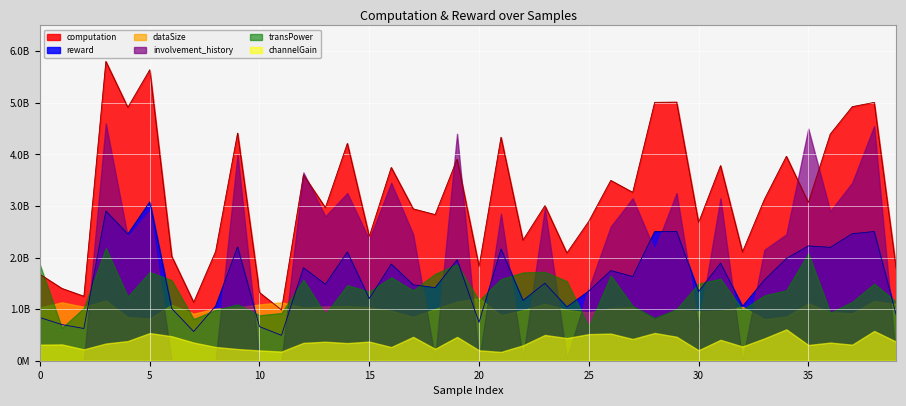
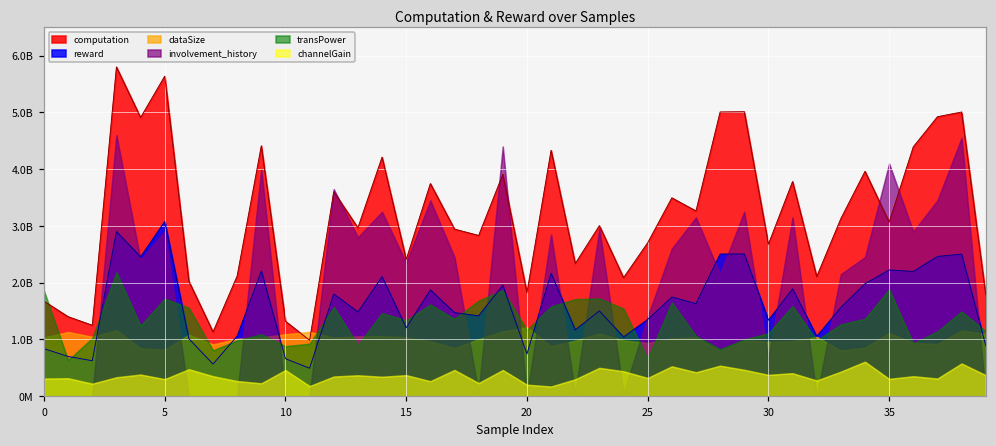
  {
    "computation": {
      "0": 1700000000,
      "5": 5600000000,
      "10": 1300000000,
      "15": 2400000000,
      "20": 1800000000,
      "25": 2700000000,
      "30": 2700000000,
      "35": 3100000000
    },
    "reward": {
      "0": 800000000,
      "5": 3100000000,
      "10": 700000000,
      "15": 1200000000,
      "20": 700000000,
      "30": 1300000000,
      "35": 2200000000
    },
    "dataSize": {
      "0": 1000000000,
      "5": 800000000,
      "10": 1100000000,
      "15": 1000000000,
      "25": 900000000,
      "30": 1000000000,
      "35": 1100000000
    },
    "involvement_history": {
      "0": 0,
      "5": 2900000000,
      "10": 0,
      "15": 2400000000,
      "20": 0,
      "30": 700000000,
-     "35": 4500000000
+     "35": 4100000000
    },
    "transPower": {
      "0": 1900000000,
      "5": 1700000000,
      "10": 900000000,
      "15": 1300000000,
      "25": 700000000,
-     "30": 1500000000,
-     "35": 2100000000
+     "30": 1100000000,
+     "35": 1900000000
    },
    "channelGain": {
      "0": 300000000,
-     "5": 500000000,
-     "10": 200000000,
+     "5": 300000000,
+     "10": 500000000,
      "15": 400000000,
      "20": 200000000,
-     "25": 500000000,
-     "30": 200000000,
+     "25": 300000000,
+     "30": 400000000,
      "35": 300000000
    }
  }
